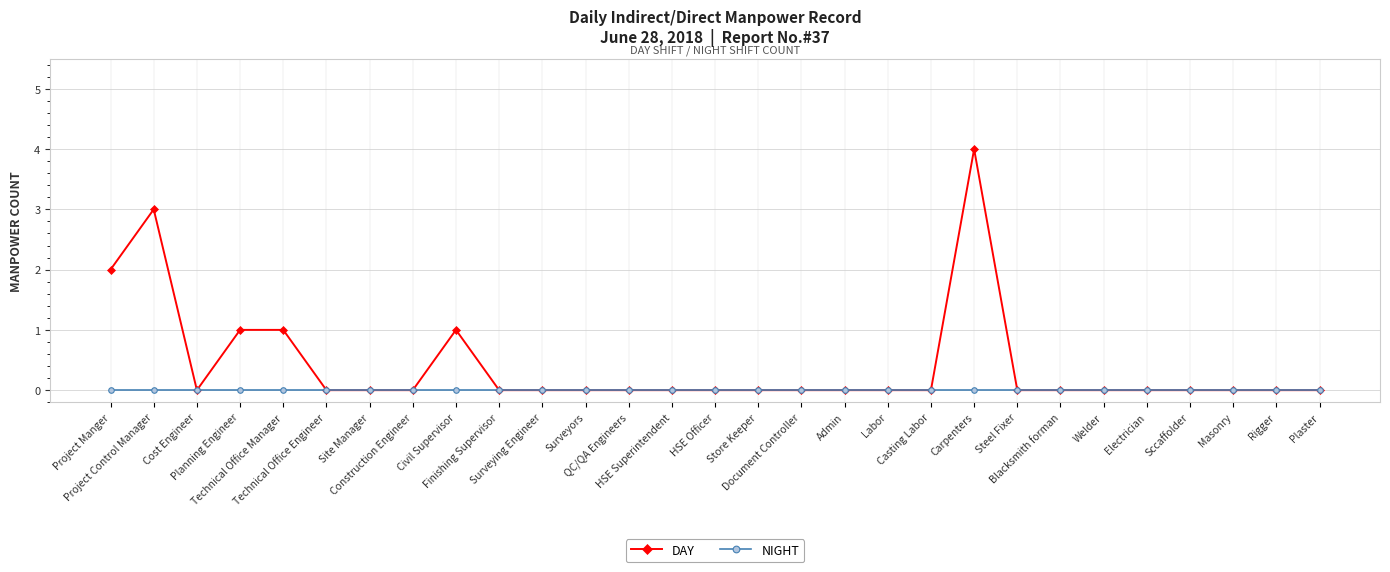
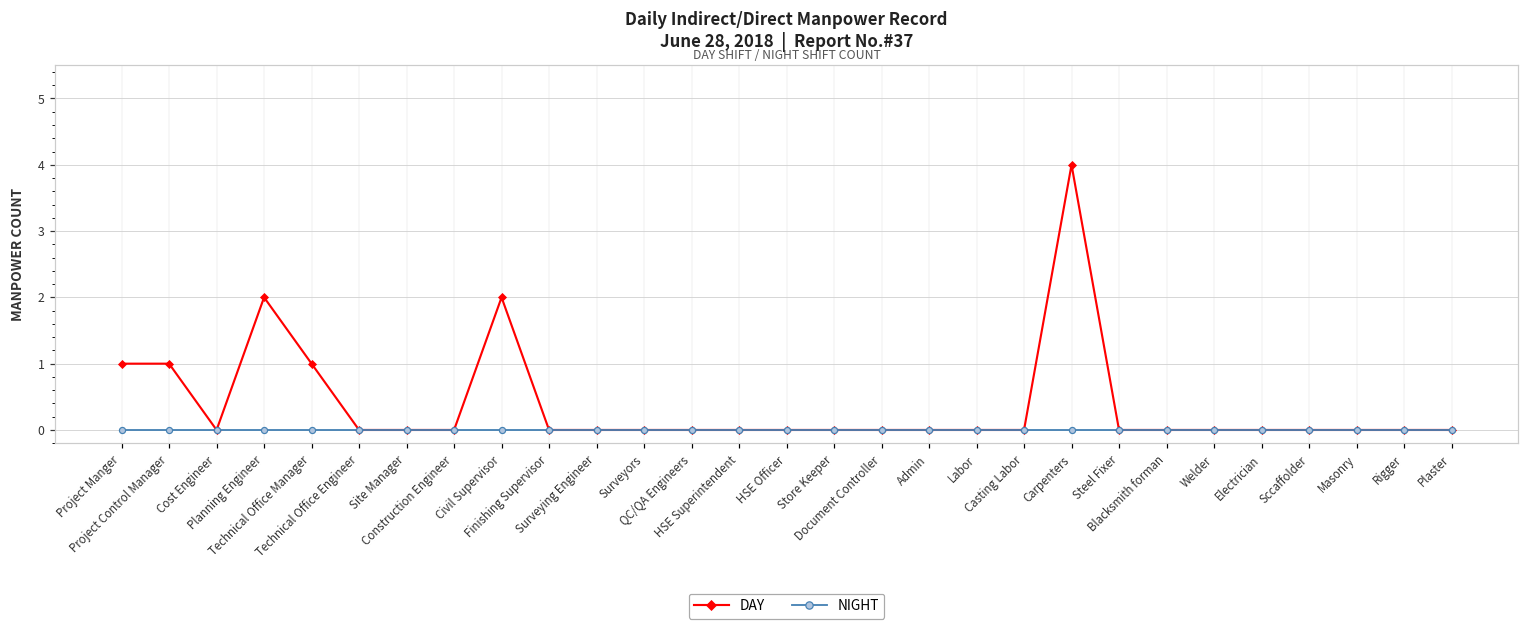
  {
    "DAY": {
-     "Project Manger": 2,
-     "Project Control Manager": 3,
-     "Planning Engineer": 1,
+     "Project Manger": 1,
+     "Project Control Manager": 1,
+     "Planning Engineer": 2,
      "Technical Office Manager": 1,
-     "Civil Supervisor": 1,
+     "Civil Supervisor": 2,
      "Carpenters": 4
    },
    "NIGHT": {
      "Project Manger": 0,
      "Project Control Manager": 0,
      "Planning Engineer": 0,
      "Technical Office Manager": 0,
      "Civil Supervisor": 0,
      "Carpenters": 0
    }
  }
